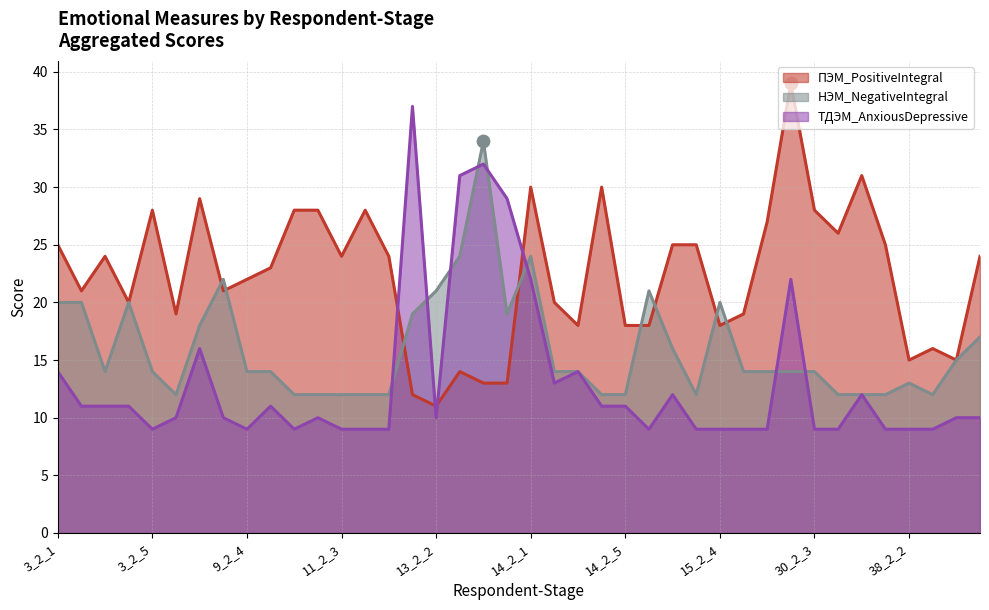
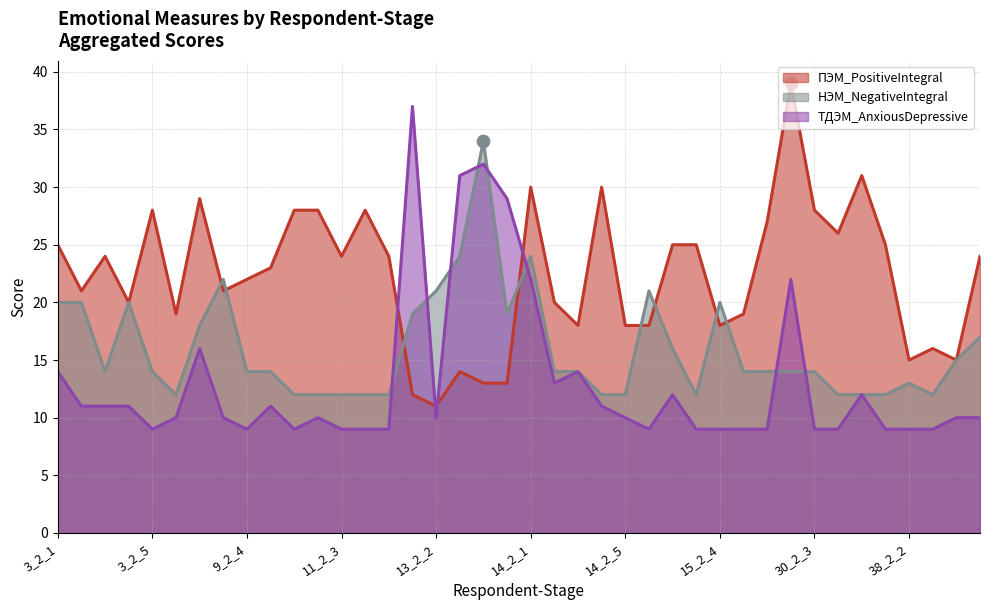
  {
    "ТДЭМ_AnxiousDepressive": {
      "3_2_1": 14,
      "3_2_5": 9,
      "9_2_4": 9,
      "11_2_3": 9,
      "13_2_2": 10,
      "14_2_1": 22,
-     "14_2_5": 11,
+     "14_2_5": 10,
      "15_2_4": 9,
      "30_2_3": 9,
      "38_2_2": 9
    }
  }
